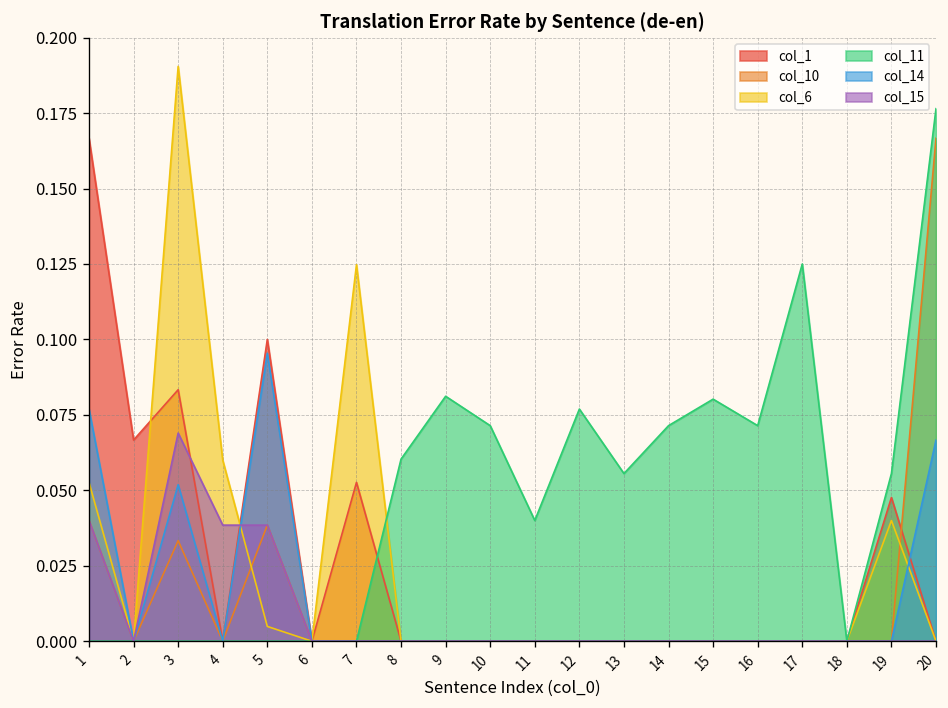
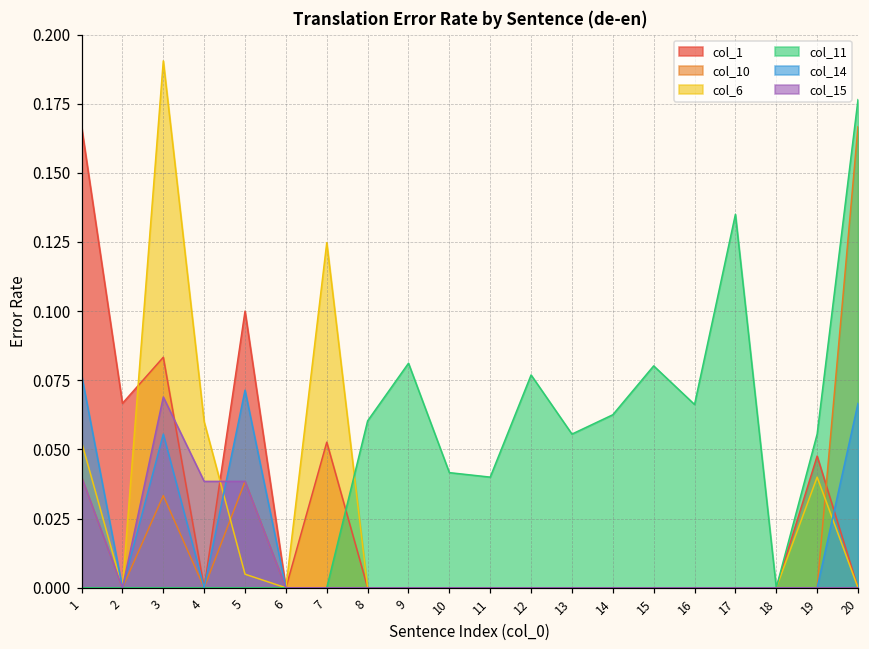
  {
    "col_6": {
      "1": 0.053,
      "3": 0.190,
      "4": 0.060,
      "5": 0.005,
      "7": 0.125,
      "19": 0.040
    },
    "col_11": {
      "1": 0.000,
      "3": 0.000,
      "5": 0.000,
      "8": 0.060,
      "9": 0.081,
-     "10": 0.071,
+     "10": 0.042,
      "11": 0.040,
      "12": 0.077,
      "13": 0.056,
-     "14": 0.071,
+     "14": 0.063,
      "15": 0.080,
-     "16": 0.071,
-     "17": 0.125,
+     "16": 0.066,
+     "17": 0.135,
      "19": 0.056,
      "20": 0.176
    },
    "col_14": {
      "1": 0.077,
-     "3": 0.052,
-     "5": 0.095,
+     "3": 0.056,
+     "5": 0.071,
      "20": 0.067
    },
    "col_15": {
      "3": 0.069,
      "4": 0.038
    }
  }
